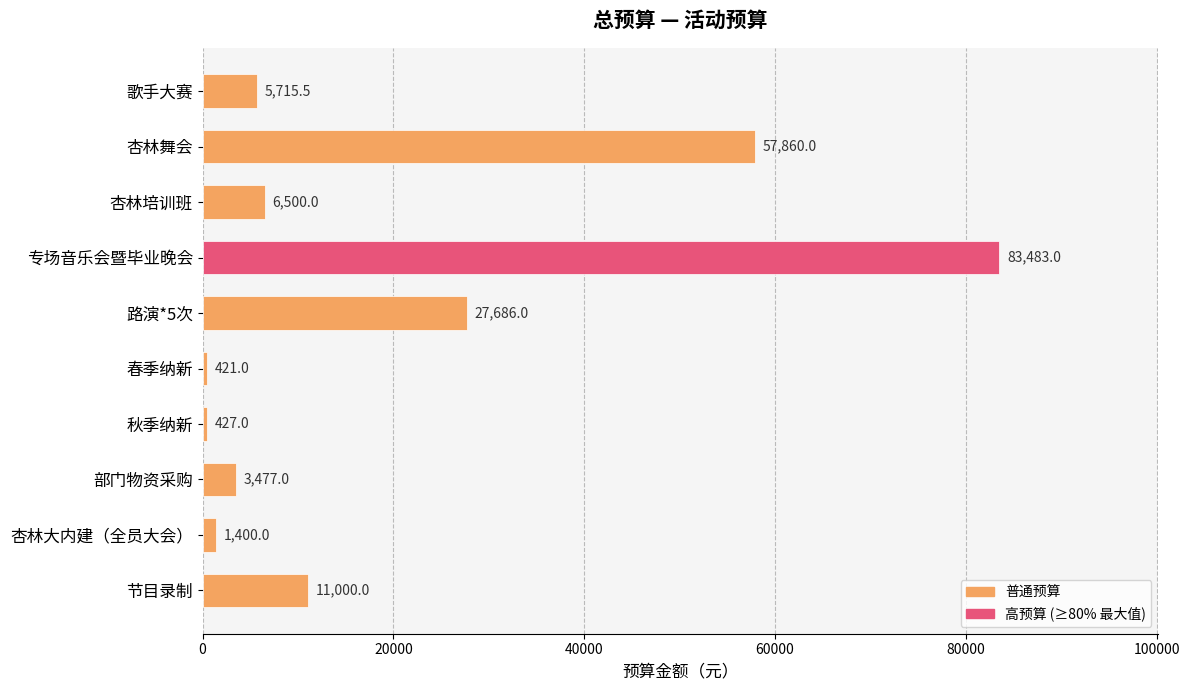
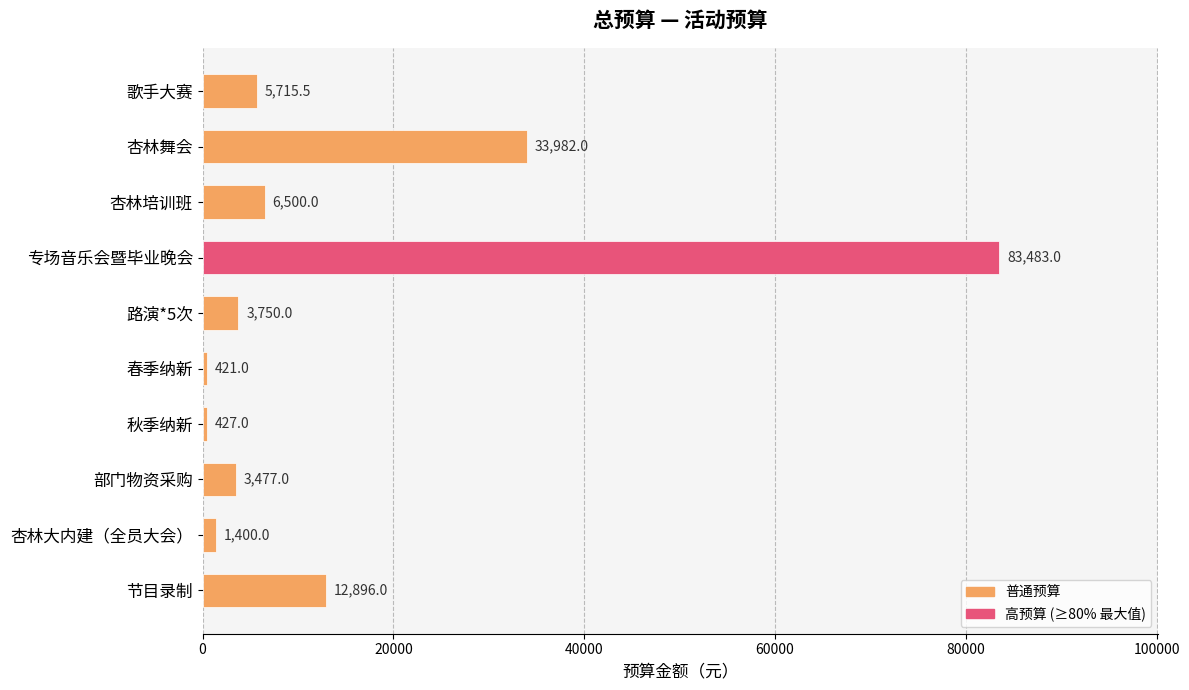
  {
    "歌手大赛": "5,715.5",
-   "杏林舞会": "57,860.0",
+   "杏林舞会": "33,982.0",
    "杏林培训班": "6,500.0",
    "专场音乐会暨毕业晚会": "83,483.0",
-   "路演*5次": "27,686.0",
+   "路演*5次": "3,750.0",
    "春季纳新": "421.0",
    "秋季纳新": "427.0",
    "部门物资采购": "3,477.0",
    "杏林大内建（全员大会）": "1,400.0",
-   "节目录制": "11,000.0"
+   "节目录制": "12,896.0"
  }
